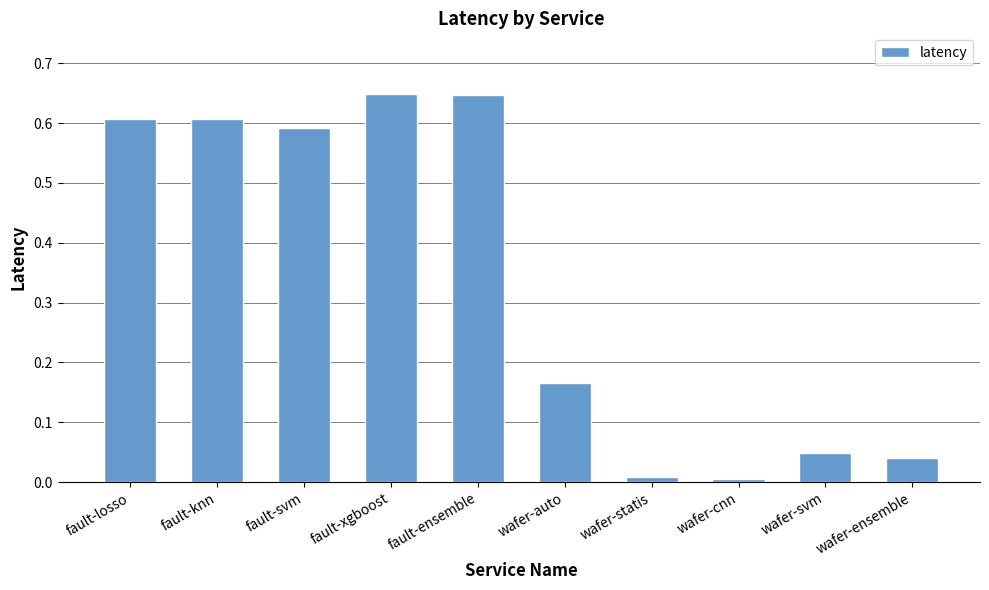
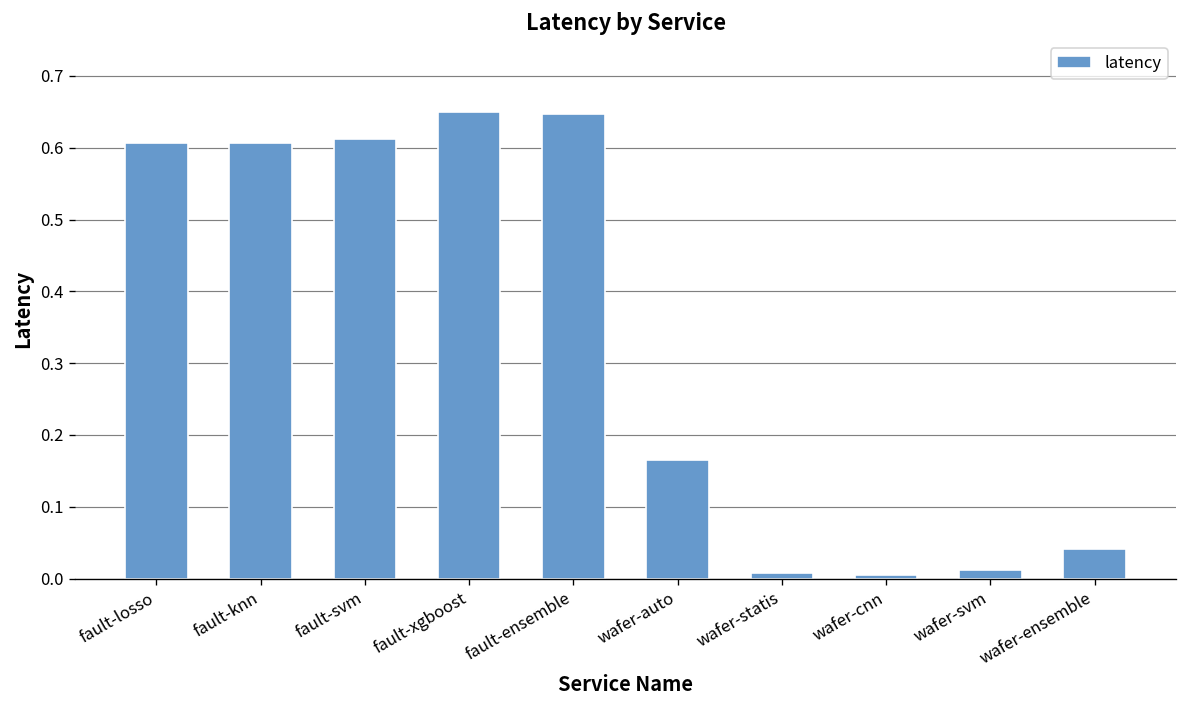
  {
    "fault-losso": 0.61,
    "fault-knn": 0.61,
-   "fault-svm": 0.59,
+   "fault-svm": 0.61,
    "fault-xgboost": 0.65,
    "fault-ensemble": 0.65,
    "wafer-auto": 0.17,
    "wafer-statis": 0.01,
    "wafer-cnn": 0.00,
-   "wafer-svm": 0.05,
+   "wafer-svm": 0.01,
    "wafer-ensemble": 0.04
  }
